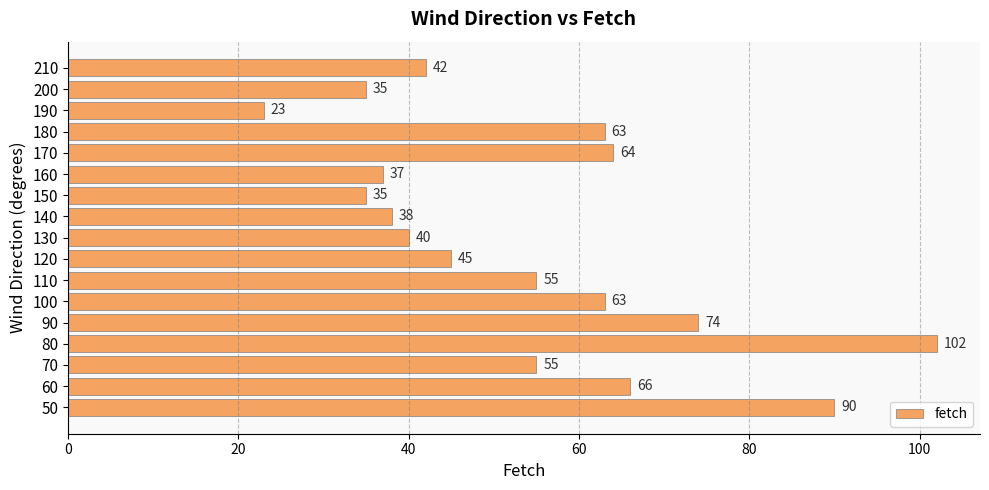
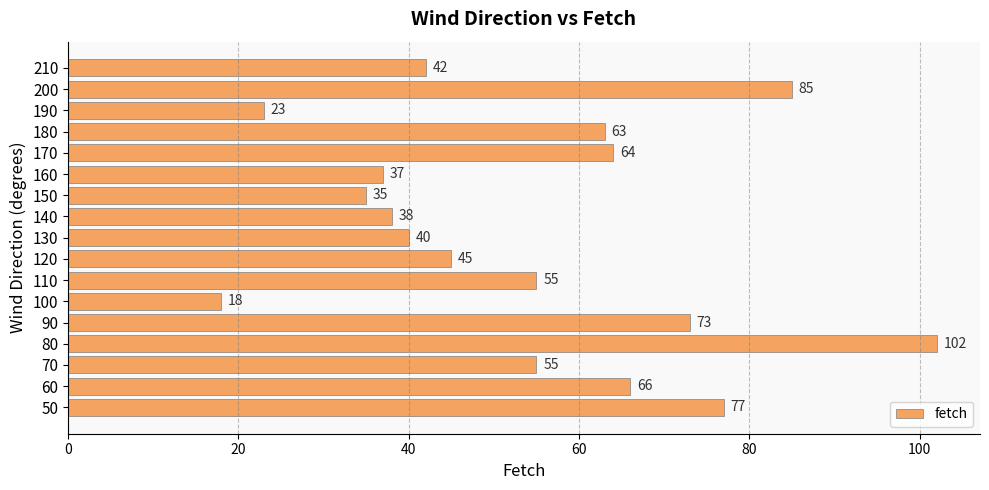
  {
    "210": 42,
-   "200": 35,
+   "200": 85,
    "190": 23,
    "180": 63,
    "170": 64,
    "160": 37,
    "150": 35,
    "140": 38,
    "130": 40,
    "120": 45,
    "110": 55,
-   "100": 63,
-   "90": 74,
+   "100": 18,
+   "90": 73,
    "80": 102,
    "70": 55,
    "60": 66,
-   "50": 90
+   "50": 77
  }
